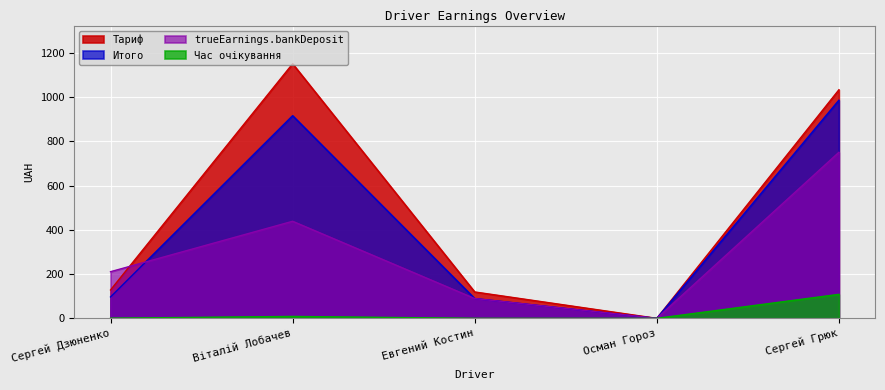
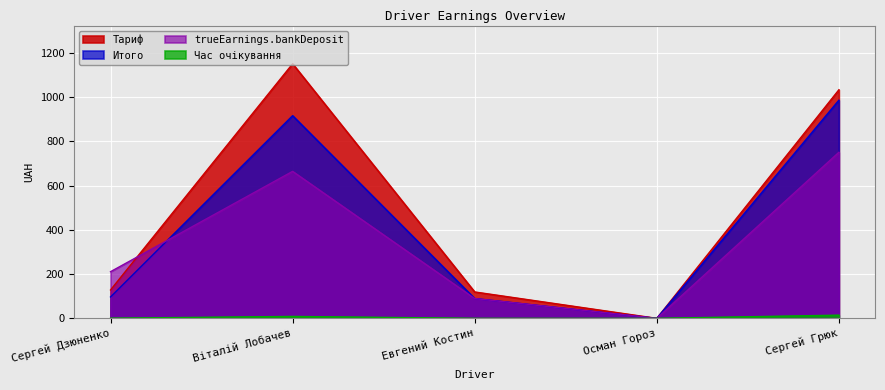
  {
    "Тариф": {
      "Сергей Дзюненко": 130,
      "Евгений Костин": 120,
      "Сергей Грюк": 1030
    },
    "Итого": {
      "Сергей Дзюненко": 100,
      "Віталій Лобачев": 920,
      "Сергей Грюк": 990
    },
    "trueEarnings.bankDeposit": {
      "Сергей Дзюненко": 210,
-     "Віталій Лобачев": 440,
+     "Віталій Лобачев": 660,
      "Сергей Грюк": 750
    },
    "Час очікування": {
      "Сергей Дзюненко": 0,
      "Віталій Лобачев": 10,
      "Евгений Костин": 0,
-     "Сергей Грюк": 110
+     "Сергей Грюк": 10
    }
  }
